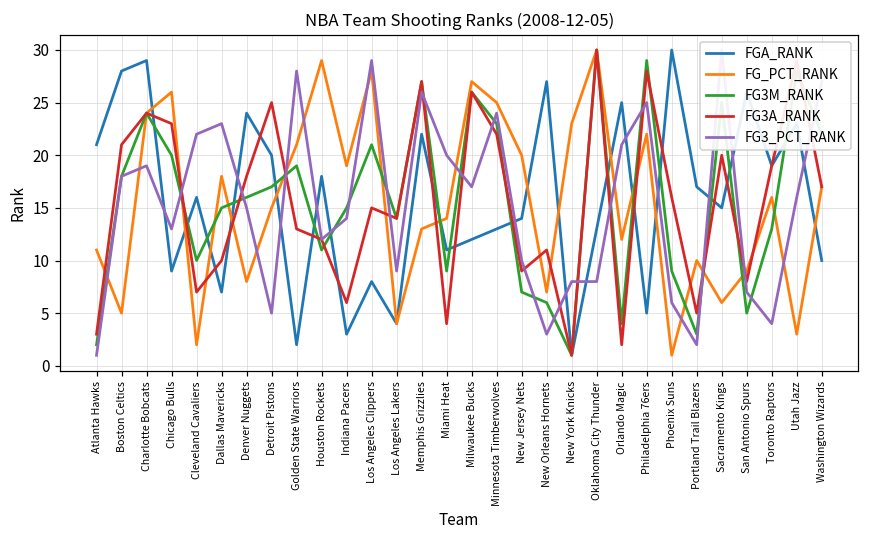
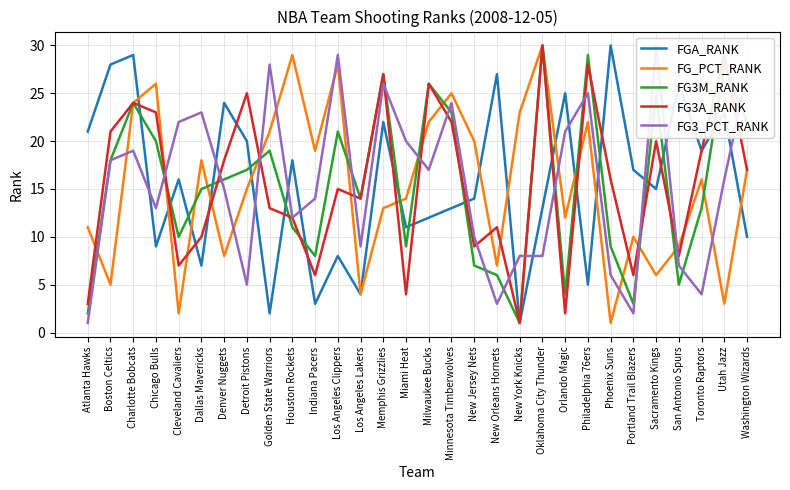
  {
    "FGA_RANK": {
      "Atlanta Hawks": 21,
      "Boston Celtics": 28,
      "Charlotte Bobcats": 29,
      "Chicago Bulls": 9,
      "Cleveland Cavaliers": 16,
      "Dallas Mavericks": 7,
      "Denver Nuggets": 24,
      "Detroit Pistons": 20,
      "Golden State Warriors": 2,
      "Houston Rockets": 18,
      "Indiana Pacers": 3,
      "Los Angeles Clippers": 8,
      "Memphis Grizzlies": 22,
      "Miami Heat": 11,
      "Milwaukee Bucks": 12,
      "Minnesota Timberwolves": 13,
      "New Jersey Nets": 14,
      "New Orleans Hornets": 27,
      "Oklahoma City Thunder": 13,
      "Orlando Magic": 25,
      "Philadelphia 76ers": 5,
      "Phoenix Suns": 30,
      "Portland Trail Blazers": 17,
      "Sacramento Kings": 15,
      "Washington Wizards": 10
    },
    "FG_PCT_RANK": {
      "Atlanta Hawks": 11,
      "Boston Celtics": 5,
      "Chicago Bulls": 26,
      "Cleveland Cavaliers": 2,
      "Dallas Mavericks": 18,
      "Denver Nuggets": 8,
      "Detroit Pistons": 15,
      "Golden State Warriors": 21,
      "Houston Rockets": 29,
      "Indiana Pacers": 19,
      "Los Angeles Clippers": 28,
      "Memphis Grizzlies": 13,
      "Miami Heat": 14,
-     "Milwaukee Bucks": 27,
+     "Milwaukee Bucks": 22,
      "Minnesota Timberwolves": 25,
      "New Jersey Nets": 20,
      "New Orleans Hornets": 7,
      "New York Knicks": 23,
      "Orlando Magic": 12,
      "Philadelphia 76ers": 22,
      "Phoenix Suns": 1,
      "Portland Trail Blazers": 10,
      "Sacramento Kings": 6,
      "San Antonio Spurs": 9,
      "Toronto Raptors": 16,
      "Utah Jazz": 3
    },
    "FG3M_RANK": {
      "Atlanta Hawks": 2,
      "Chicago Bulls": 20,
      "Cleveland Cavaliers": 10,
      "Dallas Mavericks": 15,
      "Denver Nuggets": 16,
      "Detroit Pistons": 17,
      "Golden State Warriors": 19,
      "Houston Rockets": 11,
-     "Indiana Pacers": 15,
+     "Indiana Pacers": 8,
      "Los Angeles Clippers": 21,
      "Miami Heat": 9,
      "Minnesota Timberwolves": 23,
      "New Jersey Nets": 7,
      "New Orleans Hornets": 6,
      "Orlando Magic": 4,
      "Philadelphia 76ers": 29,
      "Phoenix Suns": 9,
      "Portland Trail Blazers": 3,
      "San Antonio Spurs": 5,
      "Toronto Raptors": 13
    },
    "FG3A_RANK": {
      "Atlanta Hawks": 3,
      "Boston Celtics": 21,
      "Chicago Bulls": 23,
      "Cleveland Cavaliers": 7,
      "Dallas Mavericks": 10,
      "Denver Nuggets": 18,
      "Detroit Pistons": 25,
      "Golden State Warriors": 13,
      "Indiana Pacers": 6,
      "Los Angeles Clippers": 15,
      "Miami Heat": 4,
      "Minnesota Timberwolves": 22,
      "New Jersey Nets": 9,
      "New Orleans Hornets": 11,
      "Orlando Magic": 2,
      "Philadelphia 76ers": 28,
      "Phoenix Suns": 16,
-     "Portland Trail Blazers": 5,
+     "Portland Trail Blazers": 6,
      "Sacramento Kings": 20,
      "San Antonio Spurs": 8
    },
    "FG3_PCT_RANK": {
      "Atlanta Hawks": 1,
      "Charlotte Bobcats": 19,
      "Chicago Bulls": 13,
      "Cleveland Cavaliers": 22,
      "Dallas Mavericks": 23,
      "Denver Nuggets": 15,
      "Detroit Pistons": 5,
      "Golden State Warriors": 28,
      "Indiana Pacers": 14,
      "Los Angeles Clippers": 29,
      "Los Angeles Lakers": 9,
      "Memphis Grizzlies": 26,
      "Miami Heat": 20,
      "Milwaukee Bucks": 17,
      "Minnesota Timberwolves": 24,
      "New Jersey Nets": 10,
      "New Orleans Hornets": 3,
      "New York Knicks": 8,
      "Oklahoma City Thunder": 8,
      "Orlando Magic": 21,
      "Philadelphia 76ers": 25,
      "Phoenix Suns": 6,
      "Portland Trail Blazers": 2,
      "San Antonio Spurs": 7,
      "Toronto Raptors": 4,
      "Utah Jazz": 16
    }
  }
